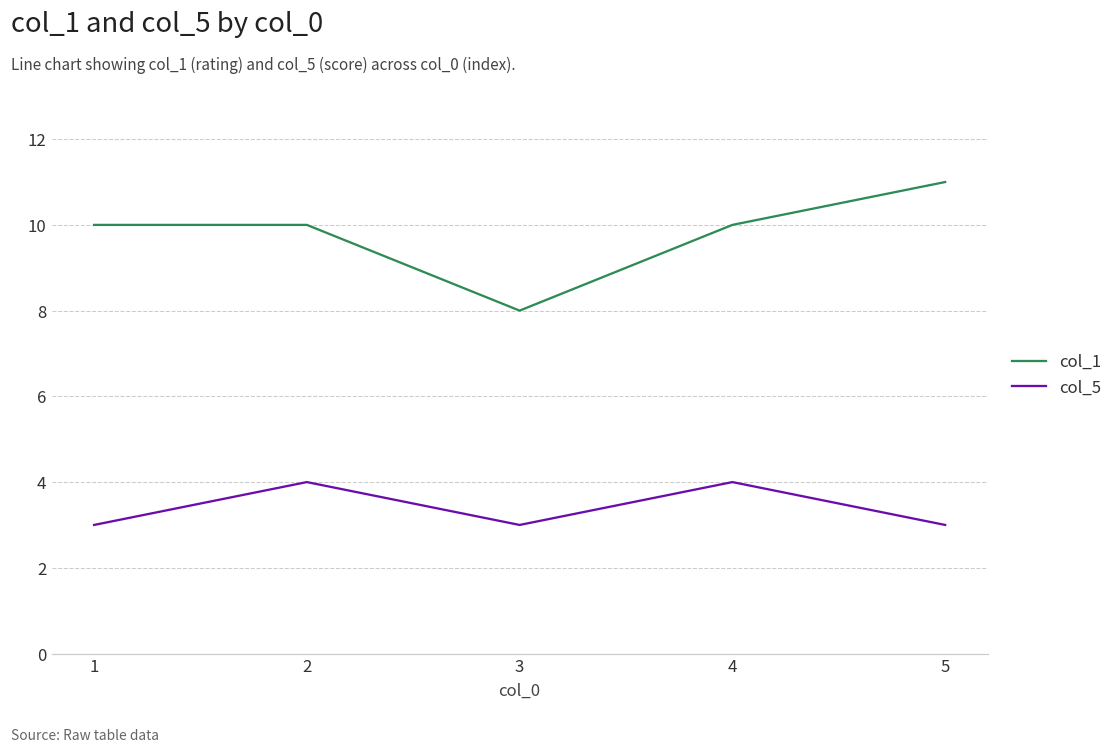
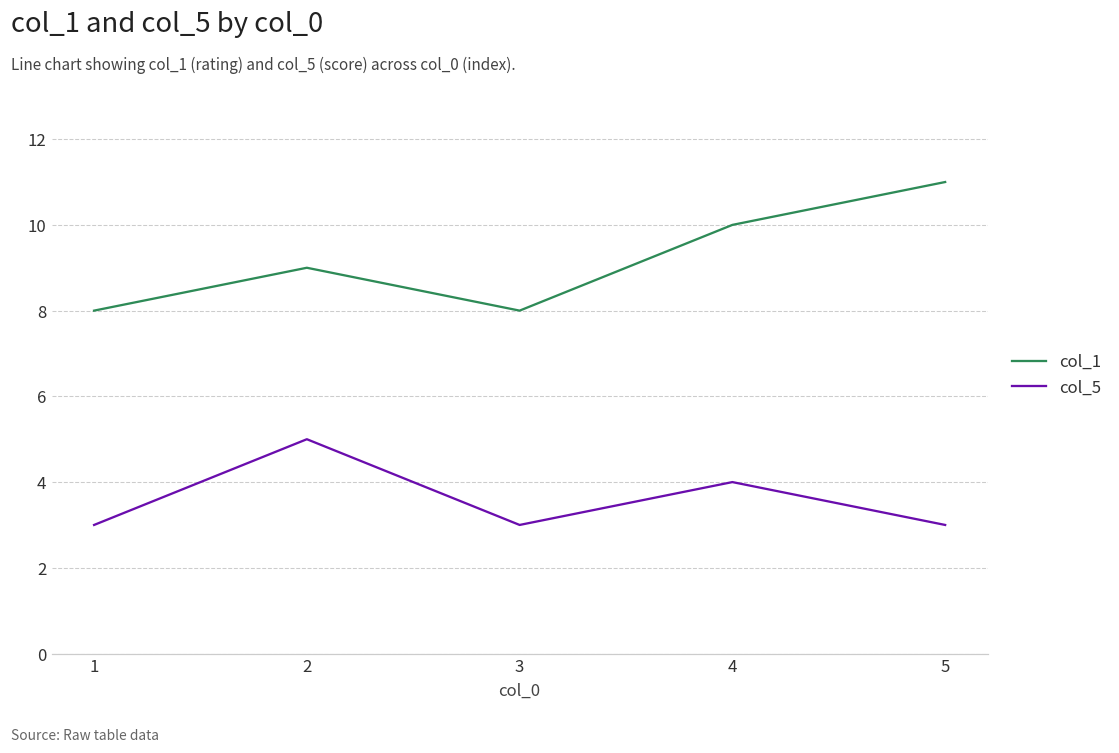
  {
    "col_1": {
-     "1": 10,
-     "2": 10,
+     "1": 8,
+     "2": 9,
      "3": 8,
      "4": 10,
      "5": 11
    },
    "col_5": {
      "1": 3,
-     "2": 4,
+     "2": 5,
      "3": 3,
      "4": 4,
      "5": 3
    }
  }
